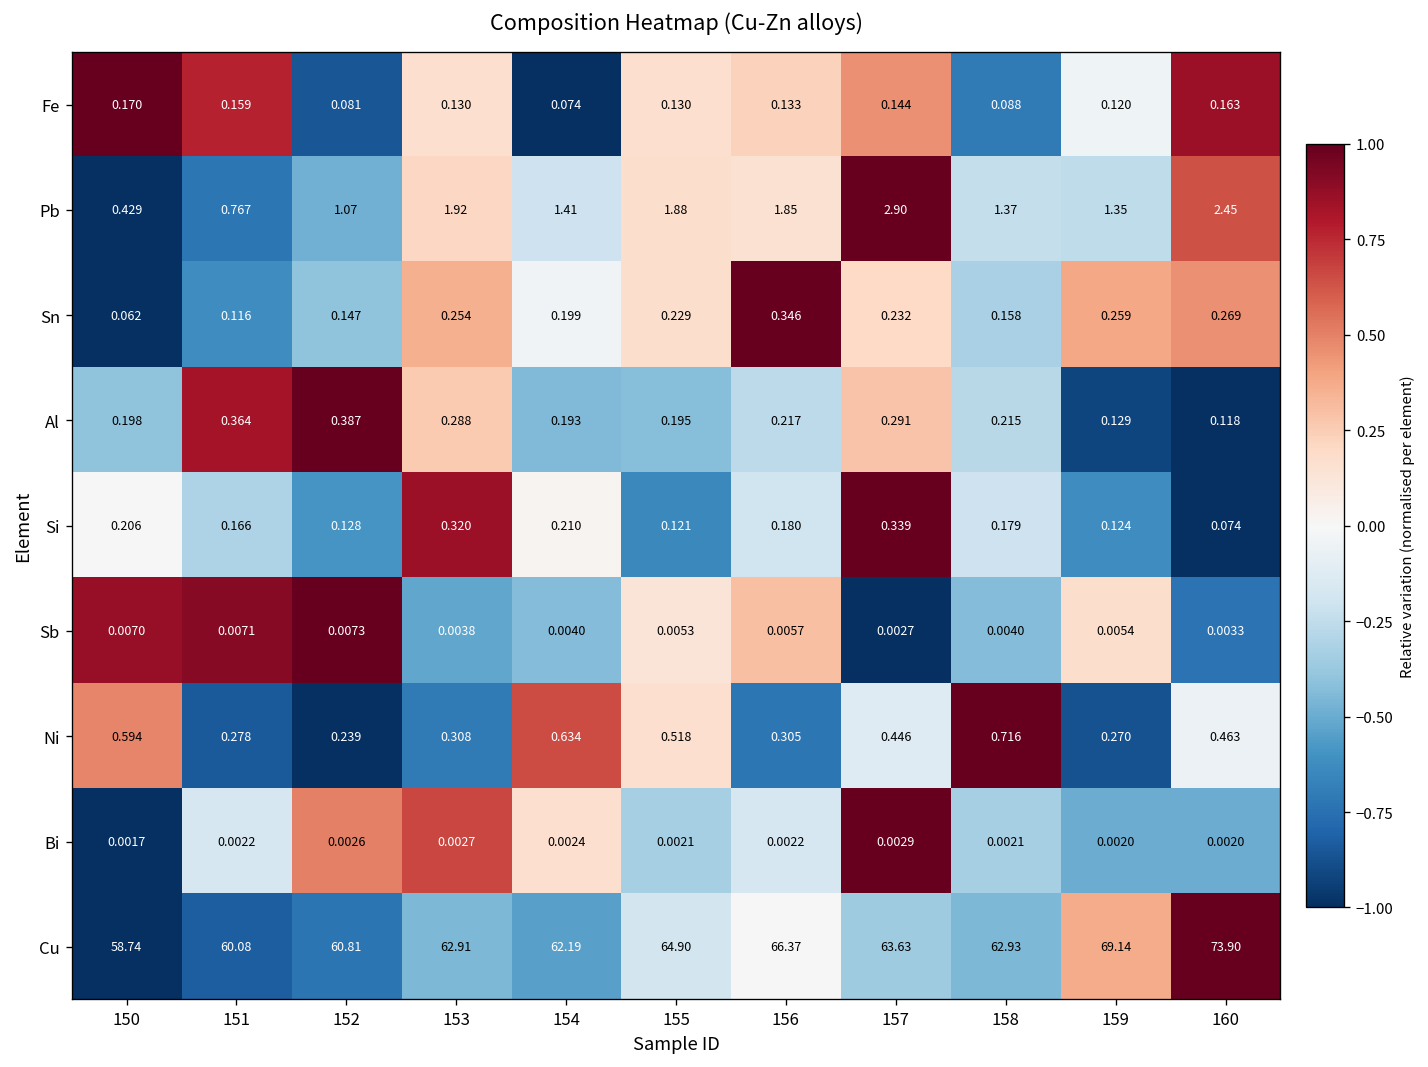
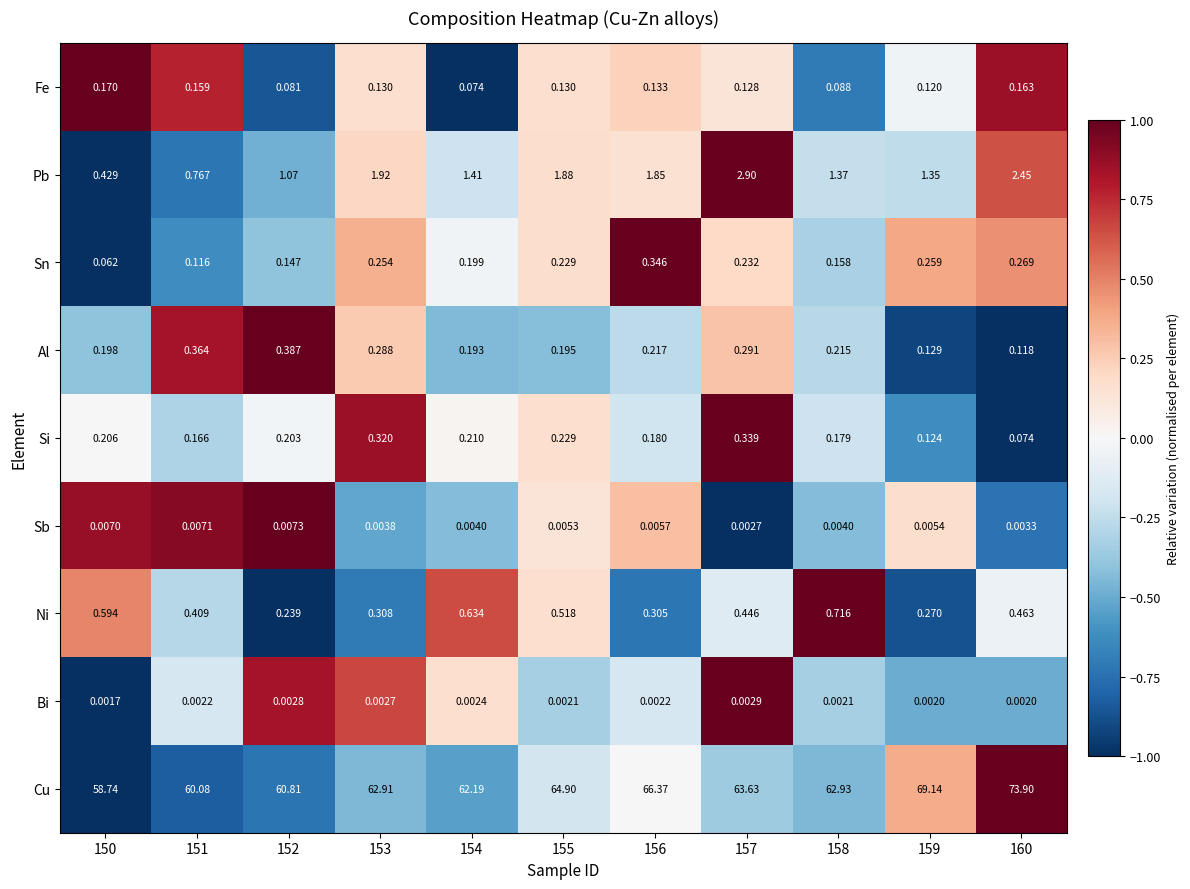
  {
    "Fe": {
      "150": 0.170,
      "151": 0.159,
      "152": 0.081,
      "153": 0.130,
      "154": 0.074,
      "155": 0.130,
      "156": 0.133,
-     "157": 0.144,
+     "157": 0.128,
      "158": 0.088,
      "159": 0.120,
      "160": 0.163
    },
    "Pb": {
      "150": 0.429,
      "151": 0.767,
      "152": 1.07,
      "153": 1.92,
      "154": 1.41,
      "155": 1.88,
      "156": 1.85,
      "157": 2.90,
      "158": 1.37,
      "159": 1.35,
      "160": 2.45
    },
    "Sn": {
      "150": 0.062,
      "151": 0.116,
      "152": 0.147,
      "153": 0.254,
      "154": 0.199,
      "155": 0.229,
      "156": 0.346,
      "157": 0.232,
      "158": 0.158,
      "159": 0.259,
      "160": 0.269
    },
    "Al": {
      "150": 0.198,
      "151": 0.364,
      "152": 0.387,
      "153": 0.288,
      "154": 0.193,
      "155": 0.195,
      "156": 0.217,
      "157": 0.291,
      "158": 0.215,
      "159": 0.129,
      "160": 0.118
    },
    "Si": {
      "150": 0.206,
      "151": 0.166,
-     "152": 0.128,
+     "152": 0.203,
      "153": 0.320,
      "154": 0.210,
-     "155": 0.121,
+     "155": 0.229,
      "156": 0.180,
      "157": 0.339,
      "158": 0.179,
      "159": 0.124,
      "160": 0.074
    },
    "Sb": {
      "150": 0.0070,
      "151": 0.0071,
      "152": 0.0073,
      "153": 0.0038,
      "154": 0.0040,
      "155": 0.0053,
      "156": 0.0057,
      "157": 0.0027,
      "158": 0.0040,
      "159": 0.0054,
      "160": 0.0033
    },
    "Ni": {
      "150": 0.594,
-     "151": 0.278,
+     "151": 0.409,
      "152": 0.239,
      "153": 0.308,
      "154": 0.634,
      "155": 0.518,
      "156": 0.305,
      "157": 0.446,
      "158": 0.716,
      "159": 0.270,
      "160": 0.463
    },
    "Bi": {
      "150": 0.0017,
      "151": 0.0022,
-     "152": 0.0026,
+     "152": 0.0028,
      "153": 0.0027,
      "154": 0.0024,
      "155": 0.0021,
      "156": 0.0022,
      "157": 0.0029,
      "158": 0.0021,
      "159": 0.0020,
      "160": 0.0020
    },
    "Cu": {
      "150": 58.74,
      "151": 60.08,
      "152": 60.81,
      "153": 62.91,
      "154": 62.19,
      "155": 64.90,
      "156": 66.37,
      "157": 63.63,
      "158": 62.93,
      "159": 69.14,
      "160": 73.90
    }
  }
